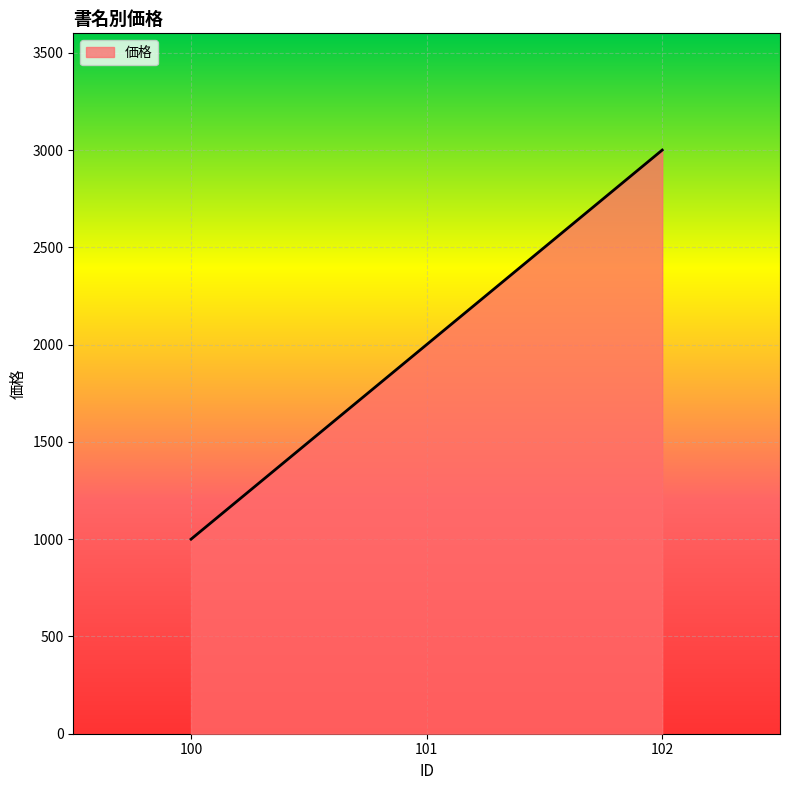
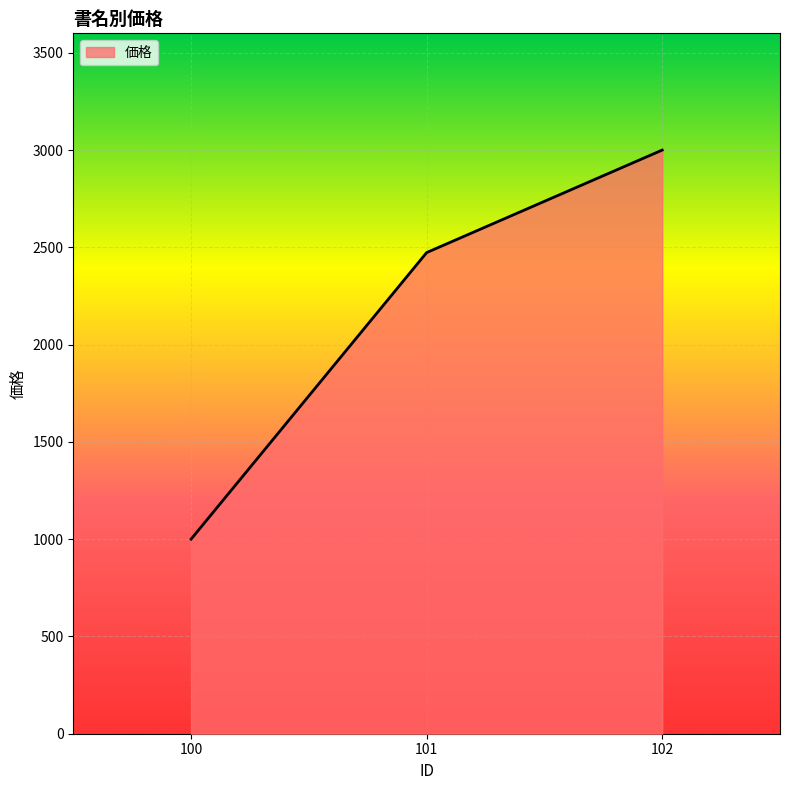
  {
    "100": 1000,
-   "101": 2000,
+   "101": 2470,
    "102": 3000
  }
